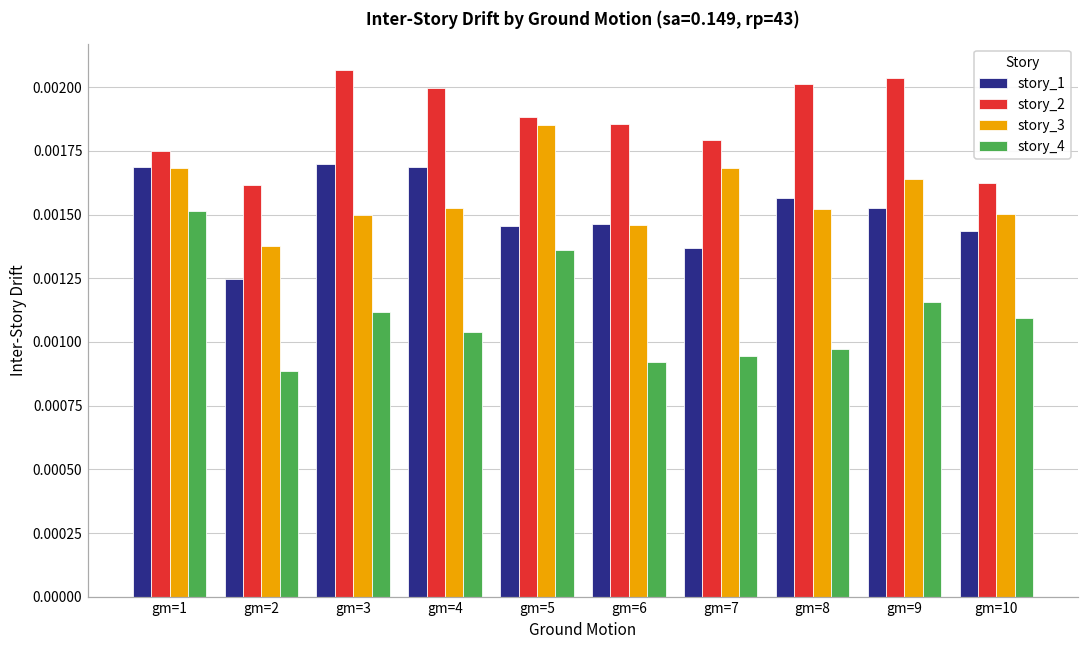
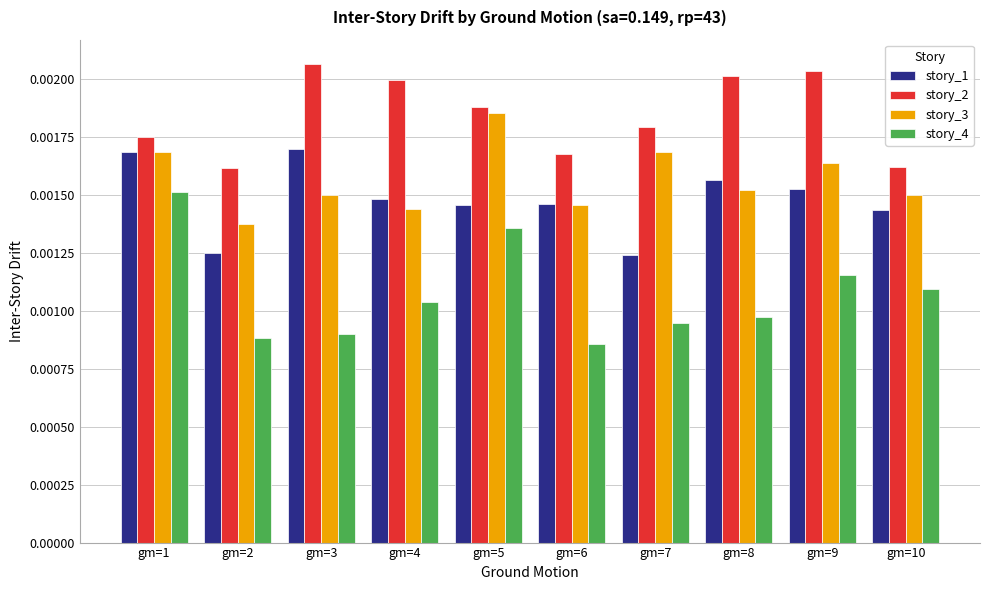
  {
    "story_1": {
      "gm=1": 0.00169,
      "gm=2": 0.00125,
      "gm=3": 0.00170,
-     "gm=4": 0.00169,
+     "gm=4": 0.00148,
      "gm=5": 0.00146,
      "gm=6": 0.00146,
-     "gm=7": 0.00137,
+     "gm=7": 0.00124,
      "gm=8": 0.00157,
      "gm=9": 0.00152,
      "gm=10": 0.00144
    },
    "story_2": {
      "gm=1": 0.00175,
      "gm=2": 0.00161,
      "gm=3": 0.00207,
      "gm=4": 0.00200,
      "gm=5": 0.00188,
-     "gm=6": 0.00186,
+     "gm=6": 0.00168,
      "gm=7": 0.00179,
      "gm=8": 0.00201,
      "gm=9": 0.00204,
      "gm=10": 0.00162
    },
    "story_3": {
      "gm=1": 0.00168,
      "gm=2": 0.00138,
      "gm=3": 0.00150,
-     "gm=4": 0.00153,
+     "gm=4": 0.00144,
      "gm=5": 0.00185,
      "gm=6": 0.00146,
      "gm=7": 0.00168,
      "gm=8": 0.00152,
      "gm=9": 0.00164,
      "gm=10": 0.00150
    },
    "story_4": {
      "gm=1": 0.00151,
      "gm=2": 0.00088,
-     "gm=3": 0.00112,
+     "gm=3": 0.00090,
      "gm=4": 0.00104,
      "gm=5": 0.00136,
-     "gm=6": 0.00092,
+     "gm=6": 0.00086,
      "gm=7": 0.00095,
      "gm=8": 0.00097,
      "gm=9": 0.00116,
      "gm=10": 0.00109
    }
  }
